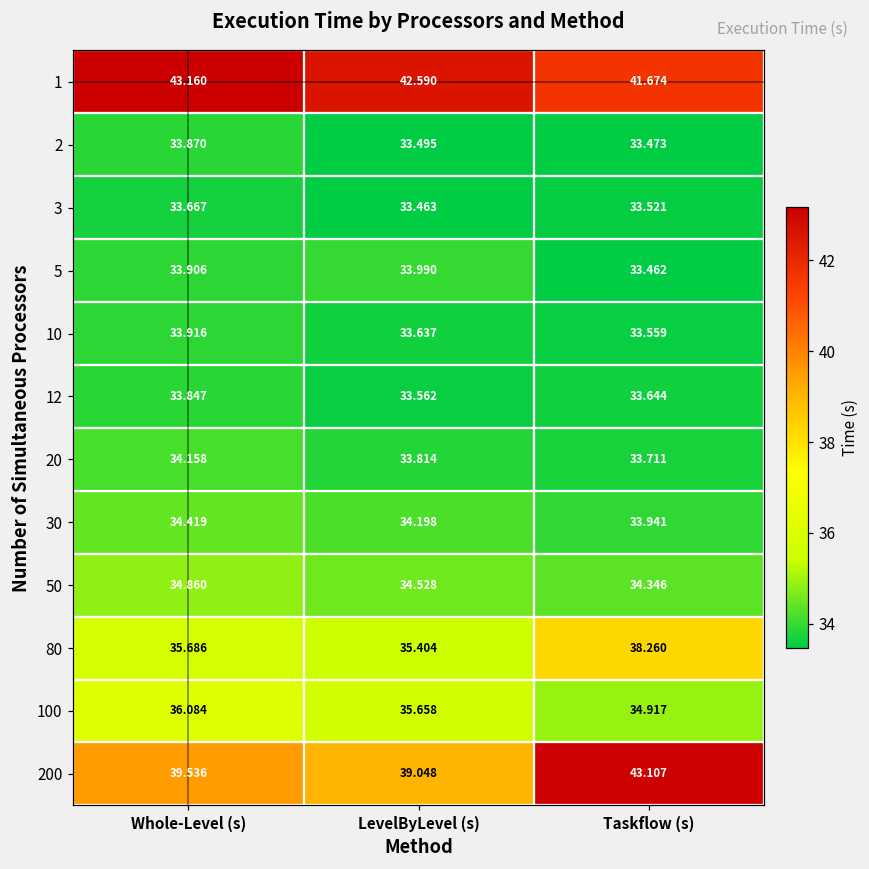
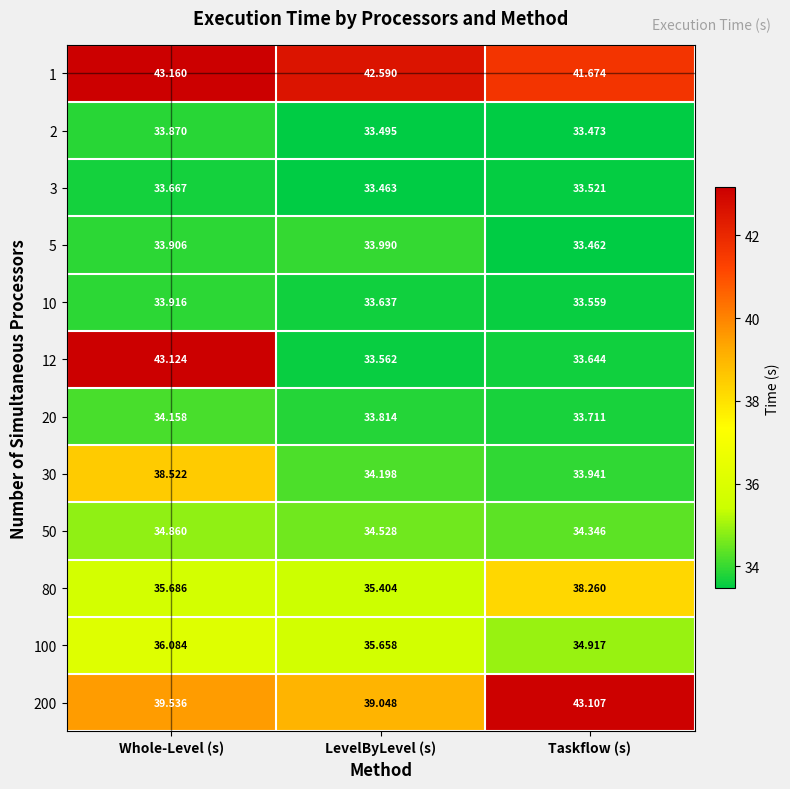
  {
    "1": {
      "Whole-Level (s)": 43.160,
      "LevelByLevel (s)": 42.590,
      "Taskflow (s)": 41.674
    },
    "2": {
      "Whole-Level (s)": 33.870,
      "LevelByLevel (s)": 33.495,
      "Taskflow (s)": 33.473
    },
    "3": {
      "Whole-Level (s)": 33.667,
      "LevelByLevel (s)": 33.463,
      "Taskflow (s)": 33.521
    },
    "5": {
      "Whole-Level (s)": 33.906,
      "LevelByLevel (s)": 33.990,
      "Taskflow (s)": 33.462
    },
    "10": {
      "Whole-Level (s)": 33.916,
      "LevelByLevel (s)": 33.637,
      "Taskflow (s)": 33.559
    },
    "12": {
-     "Whole-Level (s)": 33.847,
+     "Whole-Level (s)": 43.124,
      "LevelByLevel (s)": 33.562,
      "Taskflow (s)": 33.644
    },
    "20": {
      "Whole-Level (s)": 34.158,
      "LevelByLevel (s)": 33.814,
      "Taskflow (s)": 33.711
    },
    "30": {
-     "Whole-Level (s)": 34.419,
+     "Whole-Level (s)": 38.522,
      "LevelByLevel (s)": 34.198,
      "Taskflow (s)": 33.941
    },
    "50": {
      "Whole-Level (s)": 34.860,
      "LevelByLevel (s)": 34.528,
      "Taskflow (s)": 34.346
    },
    "80": {
      "Whole-Level (s)": 35.686,
      "LevelByLevel (s)": 35.404,
      "Taskflow (s)": 38.260
    },
    "100": {
      "Whole-Level (s)": 36.084,
      "LevelByLevel (s)": 35.658,
      "Taskflow (s)": 34.917
    },
    "200": {
      "Whole-Level (s)": 39.536,
      "LevelByLevel (s)": 39.048,
      "Taskflow (s)": 43.107
    }
  }
